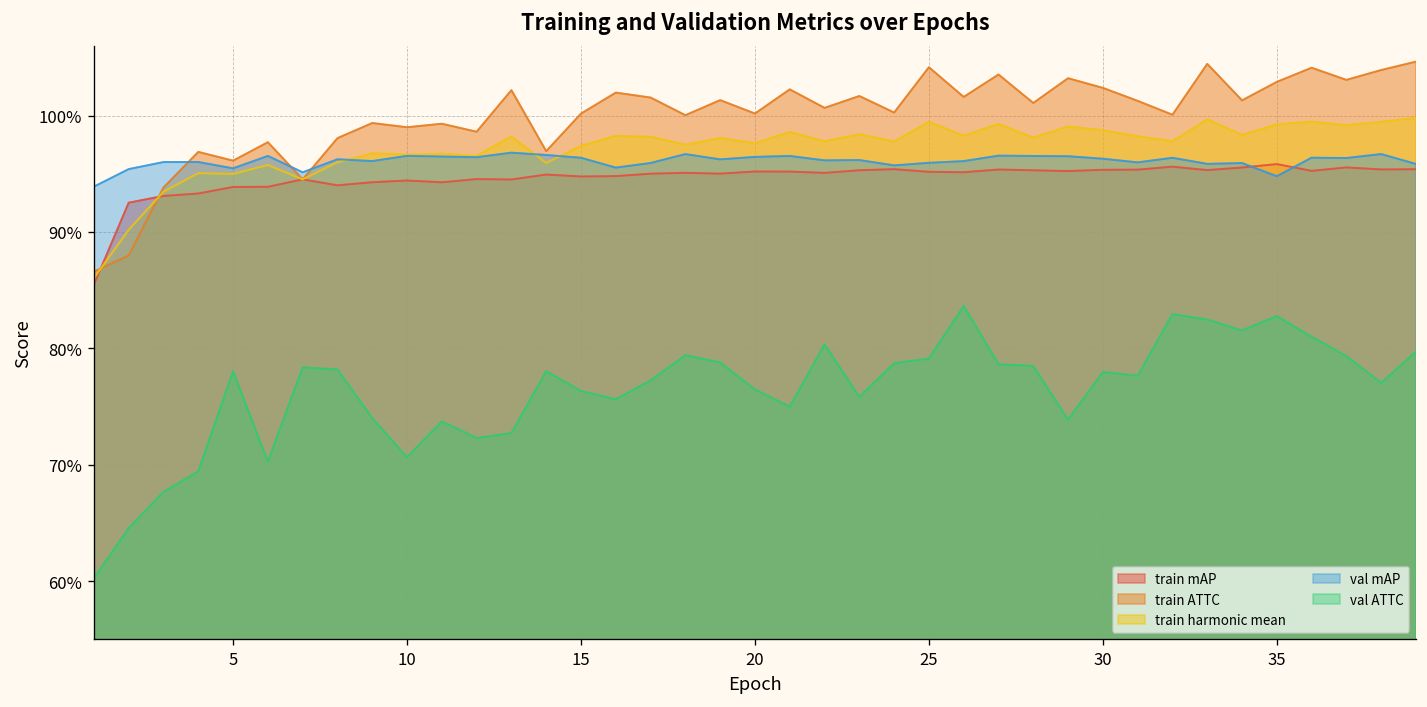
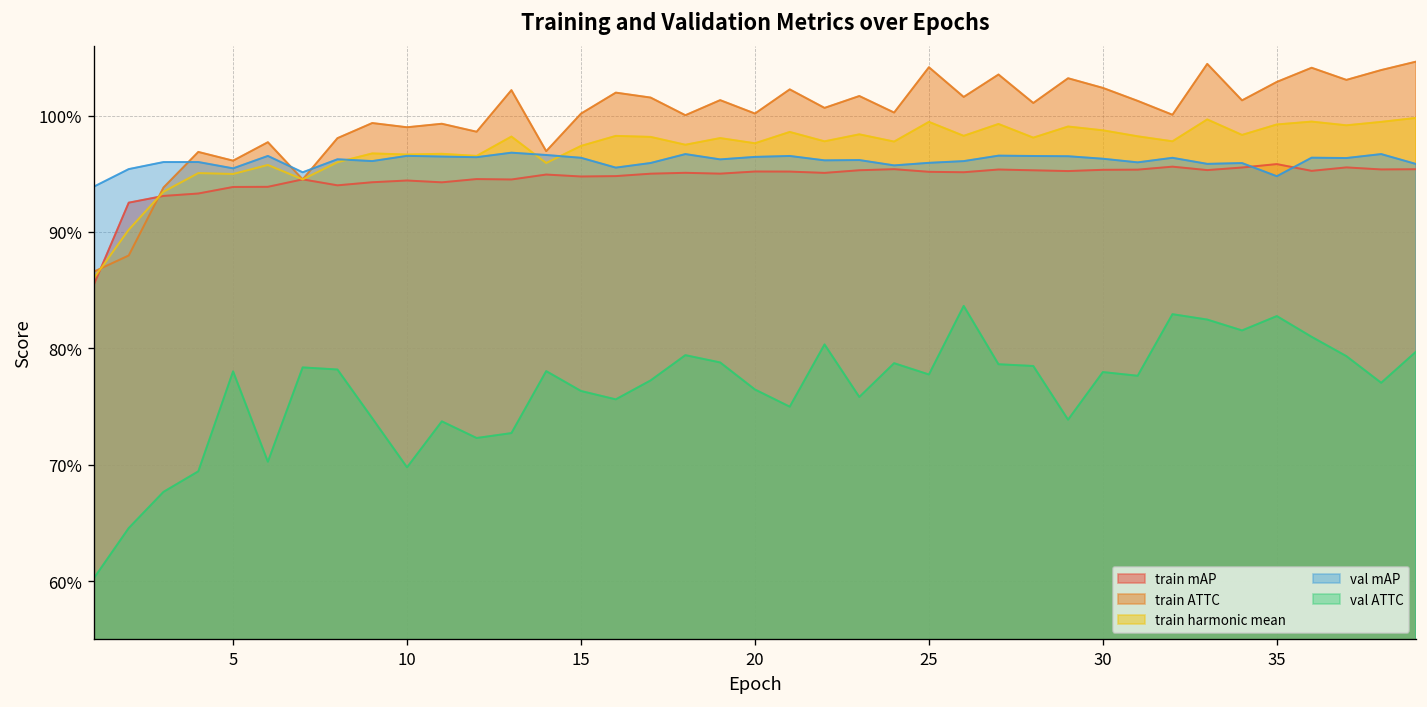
  {
    "val mAP": {
      "5": "95%",
      "15": "96%",
      "20": "96%",
      "25": "96%",
      "30": "96%",
      "35": "95%"
    },
    "val ATTC": {
      "5": "78%",
-     "10": "71%",
+     "10": "70%",
      "15": "76%",
      "20": "76%",
-     "25": "79%",
+     "25": "78%",
      "30": "78%",
      "35": "83%"
    }
  }
